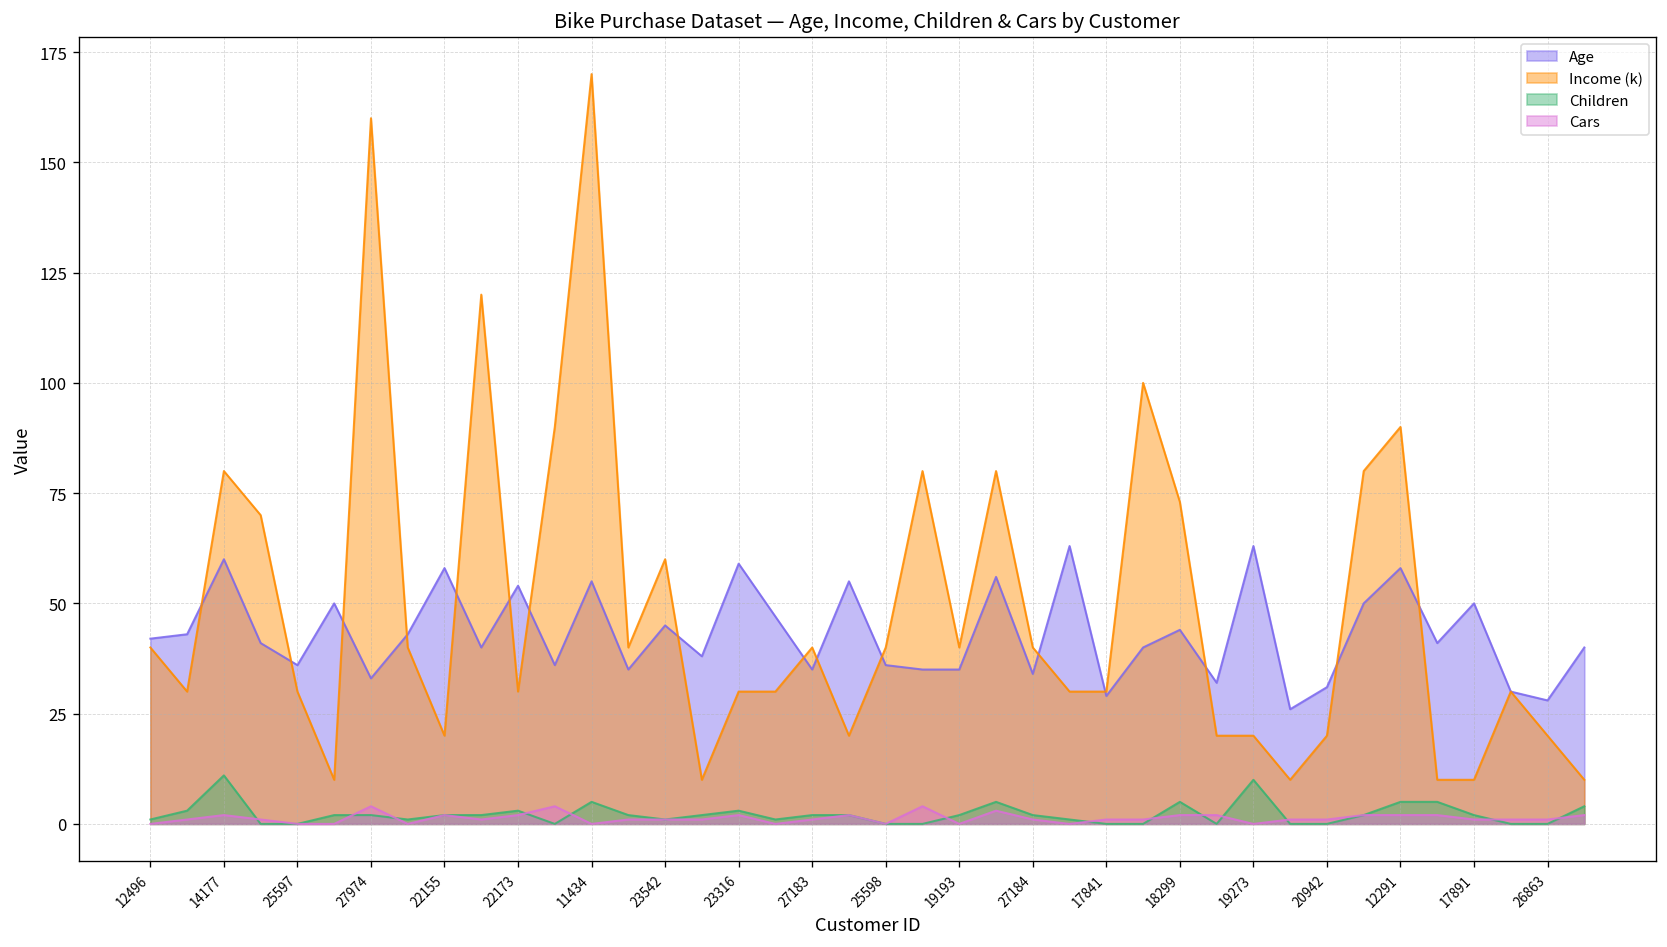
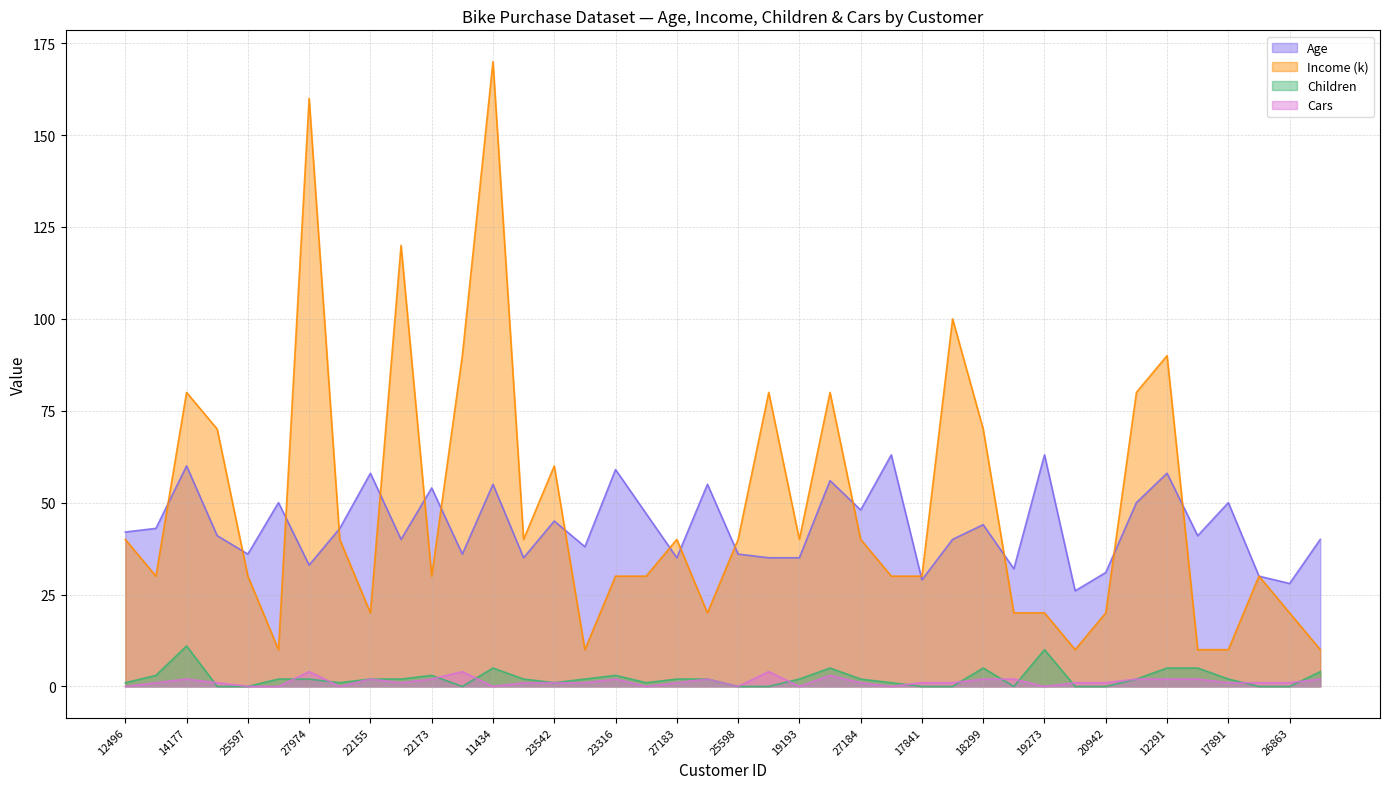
  {
    "Age": {
      "12496": 42,
      "14177": 60,
      "25597": 36,
      "27974": 33,
      "22155": 58,
      "22173": 54,
      "11434": 55,
      "23542": 45,
      "23316": 59,
      "27183": 35,
      "25598": 36,
      "19193": 35,
-     "27184": 34,
+     "27184": 48,
      "17841": 29,
      "18299": 44,
      "19273": 63,
      "20942": 31,
      "12291": 58,
      "17891": 50,
      "26863": 28
    },
    "Income (k)": {
      "12496": 40,
      "14177": 80,
      "25597": 30,
      "27974": 160,
      "22155": 20,
      "22173": 30,
      "11434": 170,
      "23542": 60,
      "23316": 30,
      "27183": 40,
      "25598": 40,
      "19193": 40,
      "27184": 40,
      "17841": 30,
-     "18299": 73,
+     "18299": 70,
      "19273": 20,
      "20942": 20,
      "12291": 90,
      "17891": 10,
      "26863": 20
    },
    "Children": {
      "12496": 1,
      "14177": 11,
      "27974": 2,
      "22173": 3,
      "11434": 5,
      "23316": 3,
      "27183": 2,
      "19193": 2,
      "27184": 2,
      "17841": 0,
      "18299": 5,
      "19273": 10,
      "20942": 0,
      "12291": 5,
      "17891": 2,
      "26863": 0
    },
    "Cars": {
      "12496": 0,
      "14177": 2,
      "27974": 4,
      "22173": 2,
      "11434": 0,
      "23316": 2,
      "27183": 1,
      "19193": 0,
      "27184": 1,
      "17841": 1,
      "18299": 2,
      "19273": 0,
      "20942": 1,
      "12291": 2,
      "17891": 1,
      "26863": 1
    }
  }
